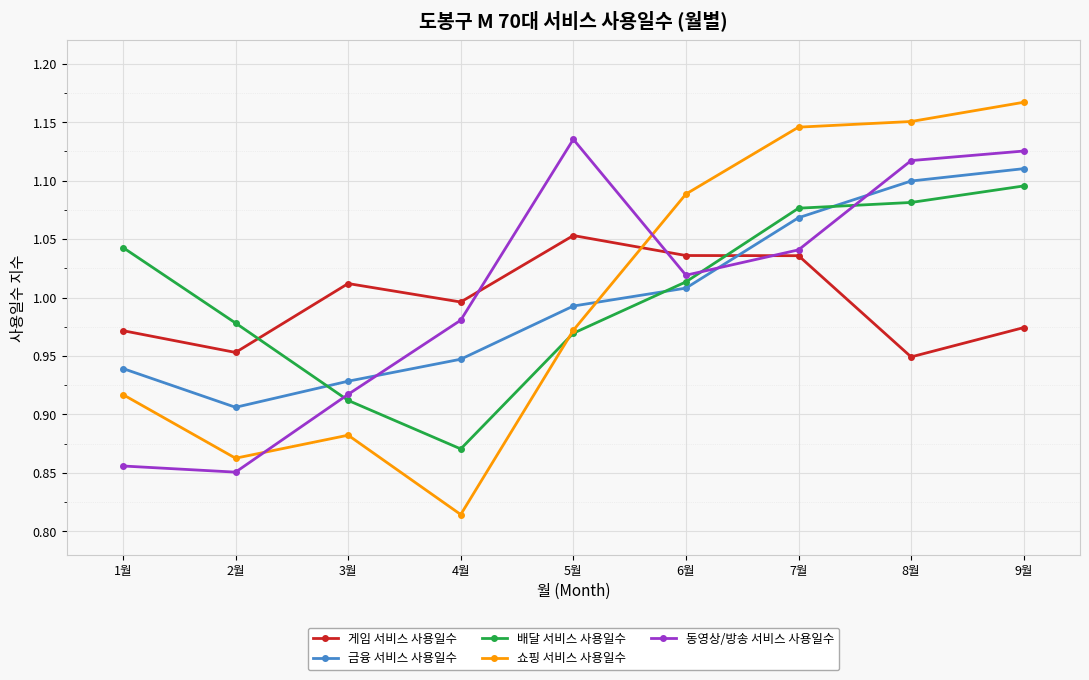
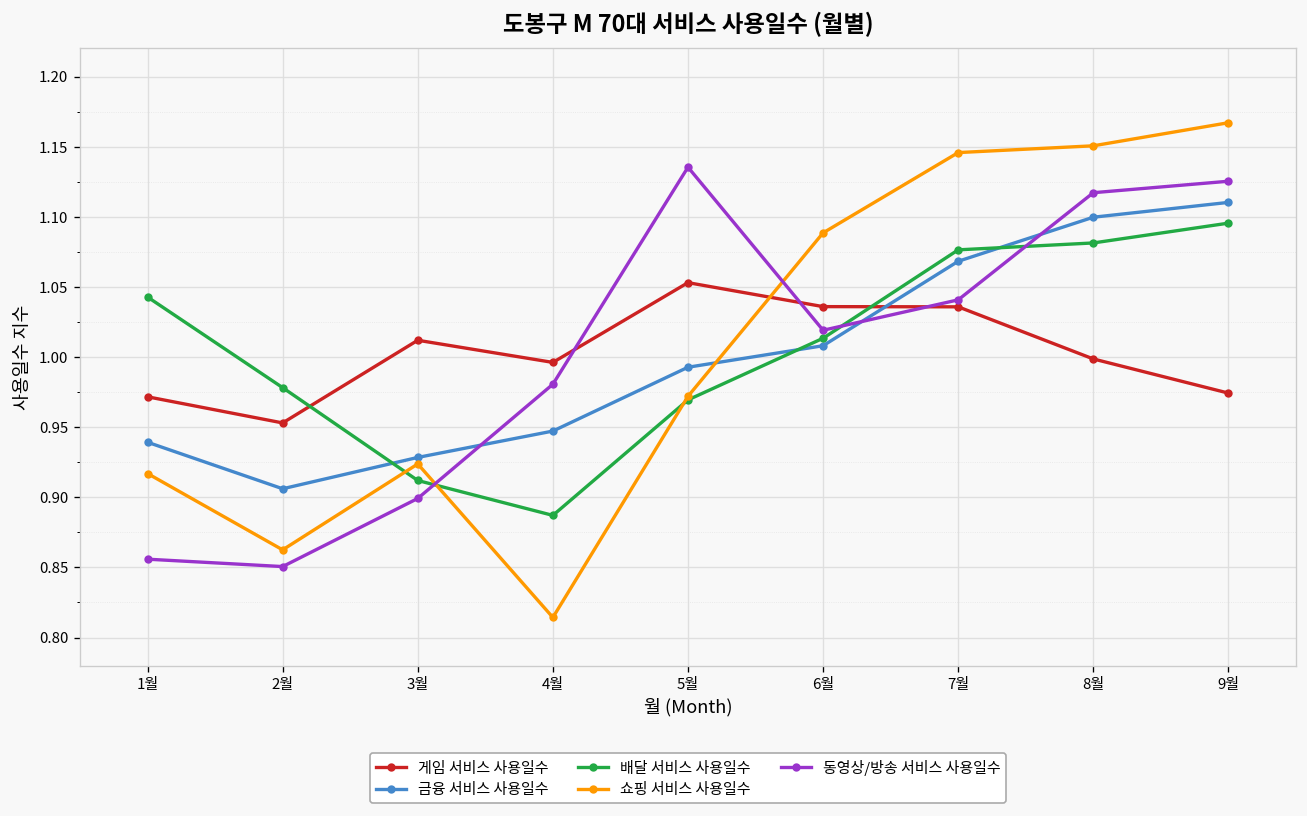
  {
    "게임 서비스 사용일수": {
      "1월": 0.972,
      "2월": 0.953,
      "3월": 1.012,
      "4월": 0.996,
      "5월": 1.053,
      "6월": 1.036,
      "7월": 1.036,
-     "8월": 0.949,
+     "8월": 0.999,
      "9월": 0.974
    },
    "금융 서비스 사용일수": {
      "1월": 0.939,
      "2월": 0.906,
      "3월": 0.928,
      "4월": 0.947,
      "5월": 0.993,
      "6월": 1.008,
      "7월": 1.068,
      "8월": 1.100,
      "9월": 1.110
    },
    "배달 서비스 사용일수": {
      "1월": 1.043,
      "2월": 0.978,
      "3월": 0.912,
-     "4월": 0.870,
+     "4월": 0.887,
      "5월": 0.969,
      "6월": 1.013,
      "7월": 1.076,
      "8월": 1.081,
      "9월": 1.095
    },
    "쇼핑 서비스 사용일수": {
      "1월": 0.917,
      "2월": 0.863,
-     "3월": 0.882,
+     "3월": 0.924,
      "4월": 0.814,
      "5월": 0.972,
      "6월": 1.089,
      "7월": 1.146,
      "8월": 1.151,
      "9월": 1.167
    },
    "동영상/방송 서비스 사용일수": {
      "1월": 0.856,
      "2월": 0.851,
-     "3월": 0.917,
+     "3월": 0.899,
      "4월": 0.981,
      "5월": 1.135,
      "6월": 1.019,
      "7월": 1.041,
      "8월": 1.117,
      "9월": 1.125
    }
  }
